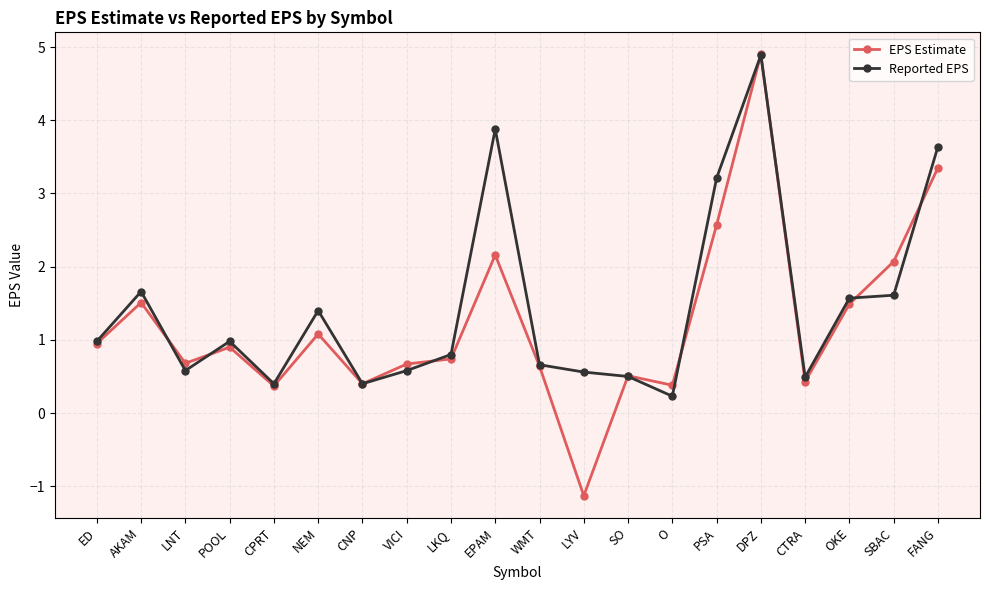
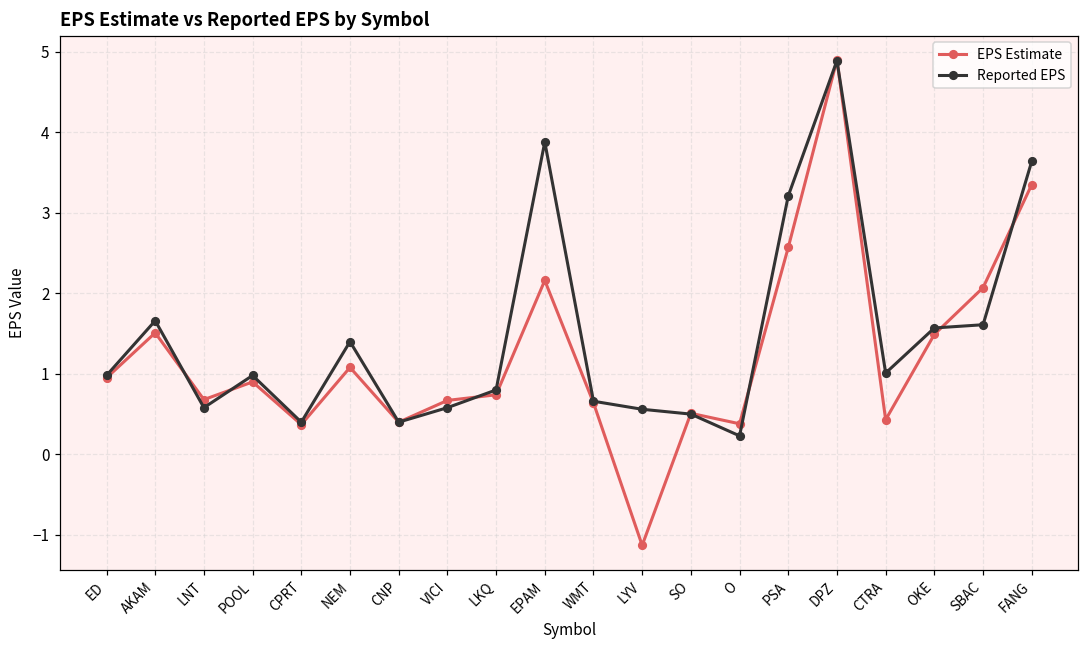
  {
    "EPS Estimate": {
      "AKAM": 1.5,
      "LNT": 0.7,
      "POOL": 0.9,
      "NEM": 1.1,
      "VICI": 0.7,
      "LKQ": 0.7,
      "EPAM": 2.2,
      "LYV": -1.1,
      "O": 0.4,
      "PSA": 2.6,
      "CTRA": 0.4,
      "OKE": 1.5,
      "SBAC": 2.1,
      "FANG": 3.4
    },
    "Reported EPS": {
      "AKAM": 1.7,
      "LNT": 0.6,
      "POOL": 1.0,
      "NEM": 1.4,
      "VICI": 0.6,
      "LKQ": 0.8,
      "EPAM": 3.9,
      "LYV": 0.6,
      "O": 0.2,
      "PSA": 3.2,
-     "CTRA": 0.5,
+     "CTRA": 1.0,
      "OKE": 1.6,
      "SBAC": 1.6,
      "FANG": 3.6
    }
  }
